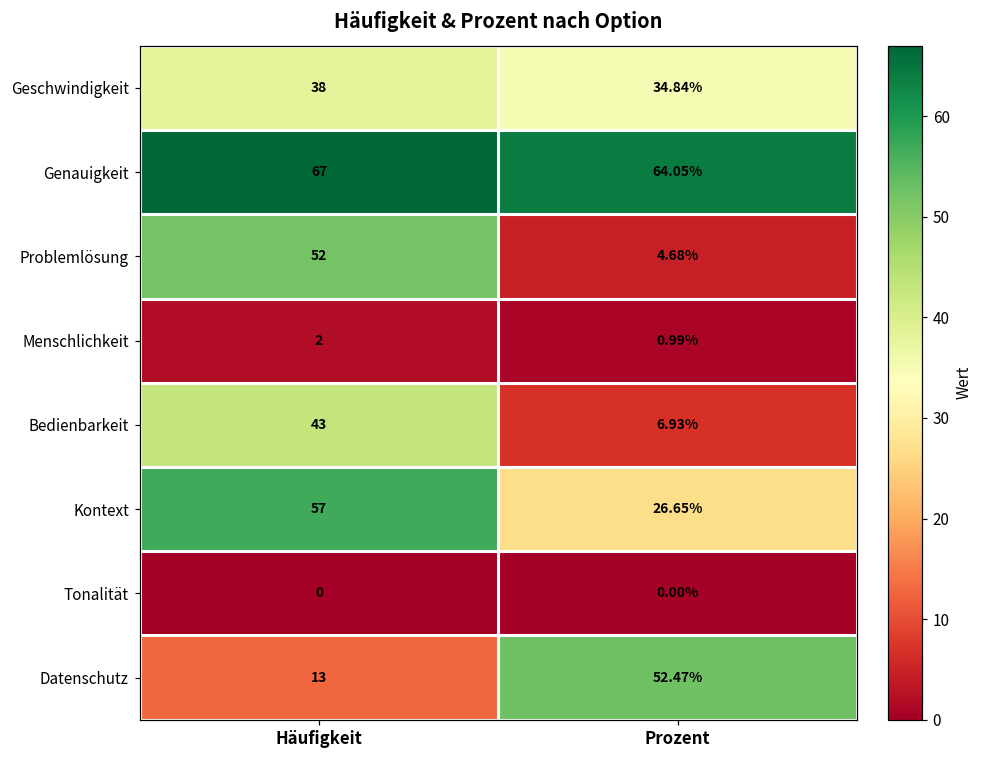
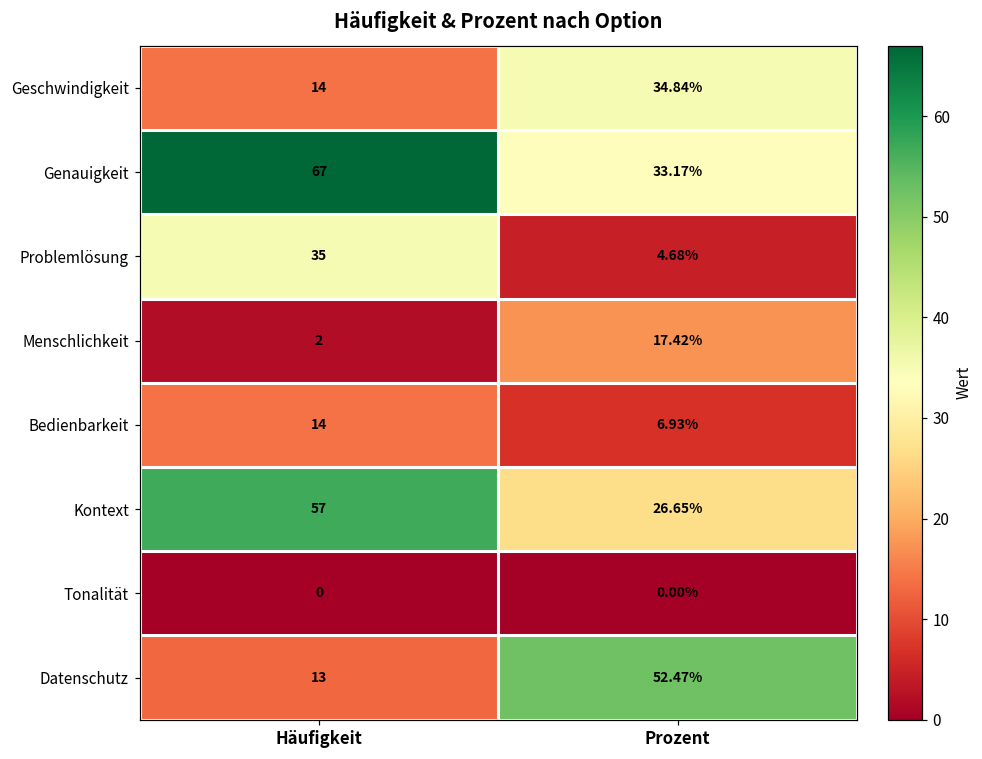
  {
    "Geschwindigkeit": {
-     "Häufigkeit": "38",
+     "Häufigkeit": "14",
      "Prozent": "34.84%"
    },
    "Genauigkeit": {
      "Häufigkeit": "67",
-     "Prozent": "64.05%"
+     "Prozent": "33.17%"
    },
    "Problemlösung": {
-     "Häufigkeit": "52",
+     "Häufigkeit": "35",
      "Prozent": "4.68%"
    },
    "Menschlichkeit": {
      "Häufigkeit": "2",
-     "Prozent": "0.99%"
+     "Prozent": "17.42%"
    },
    "Bedienbarkeit": {
-     "Häufigkeit": "43",
+     "Häufigkeit": "14",
      "Prozent": "6.93%"
    },
    "Kontext": {
      "Häufigkeit": "57",
      "Prozent": "26.65%"
    },
    "Tonalität": {
      "Häufigkeit": "0",
      "Prozent": "0.00%"
    },
    "Datenschutz": {
      "Häufigkeit": "13",
      "Prozent": "52.47%"
    }
  }
